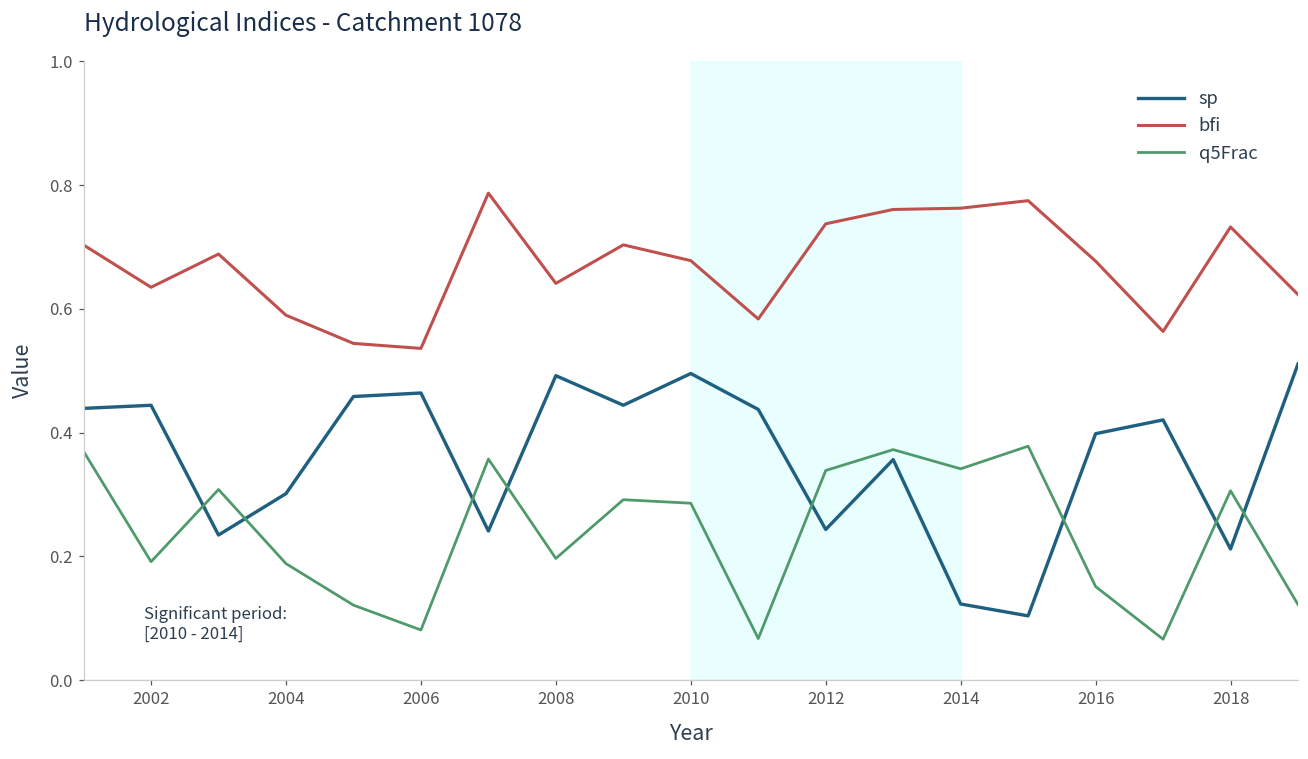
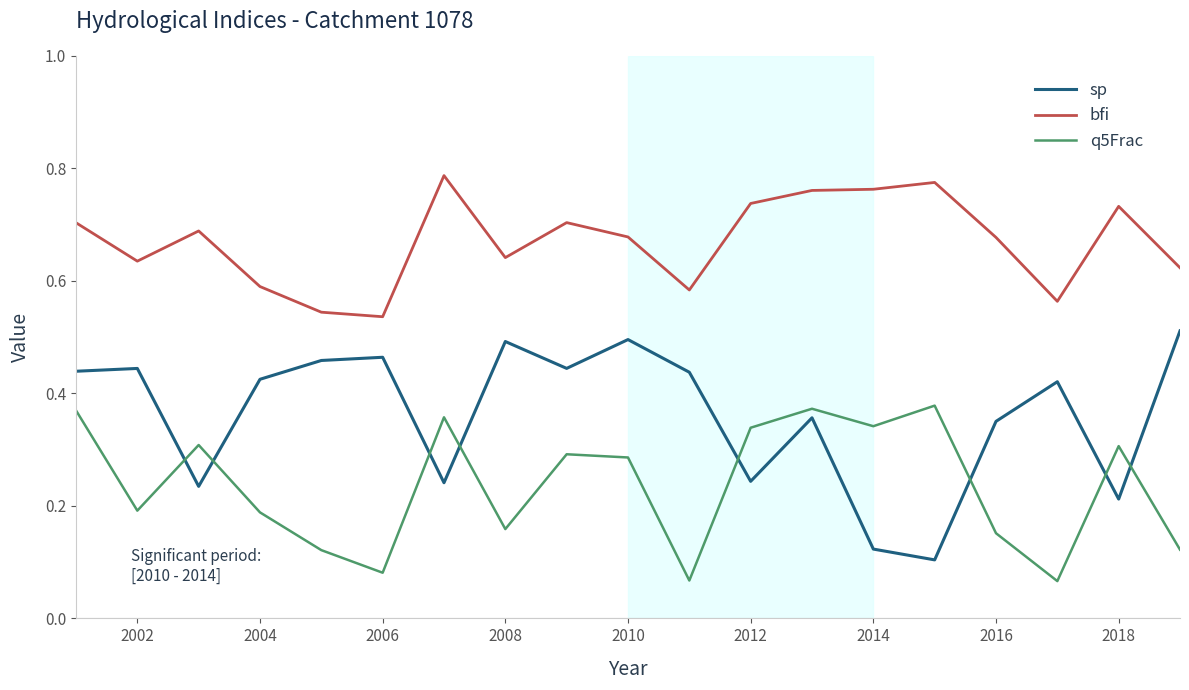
  {
    "sp": {
      "2002": 0.44,
-     "2004": 0.30,
+     "2004": 0.42,
      "2006": 0.46,
      "2008": 0.49,
      "2010": 0.50,
      "2012": 0.24,
      "2014": 0.12,
-     "2016": 0.40,
+     "2016": 0.35,
      "2018": 0.21
    },
    "bfi": {
      "2002": 0.63,
      "2004": 0.59,
      "2006": 0.54,
      "2008": 0.64,
      "2010": 0.68,
      "2012": 0.74,
      "2014": 0.76,
      "2016": 0.68,
      "2018": 0.73
    },
    "q5Frac": {
      "2002": 0.19,
      "2004": 0.19,
      "2006": 0.08,
-     "2008": 0.20,
+     "2008": 0.16,
      "2010": 0.29,
      "2012": 0.34,
      "2014": 0.34,
      "2016": 0.15,
      "2018": 0.31
    }
  }
